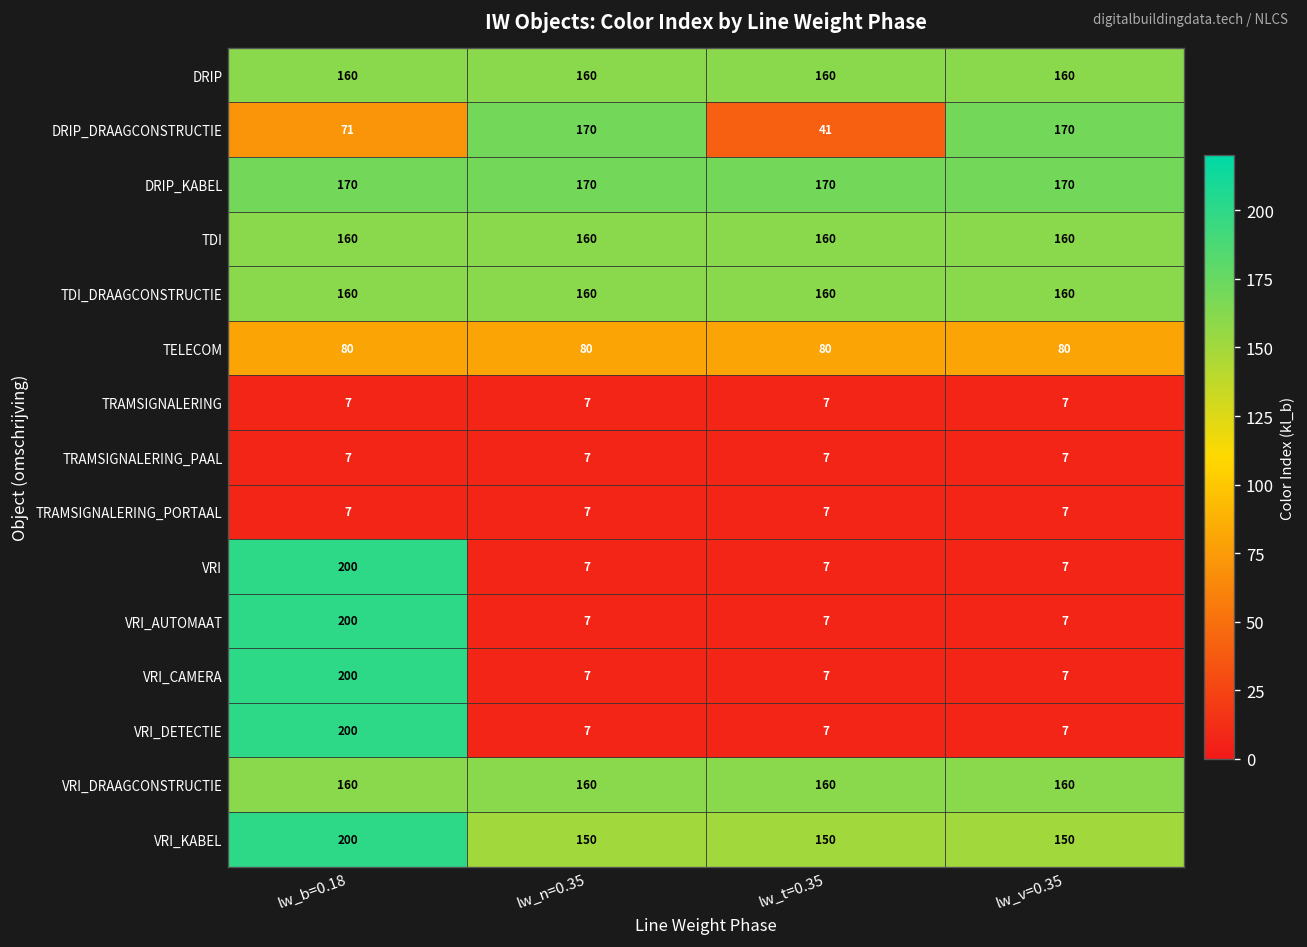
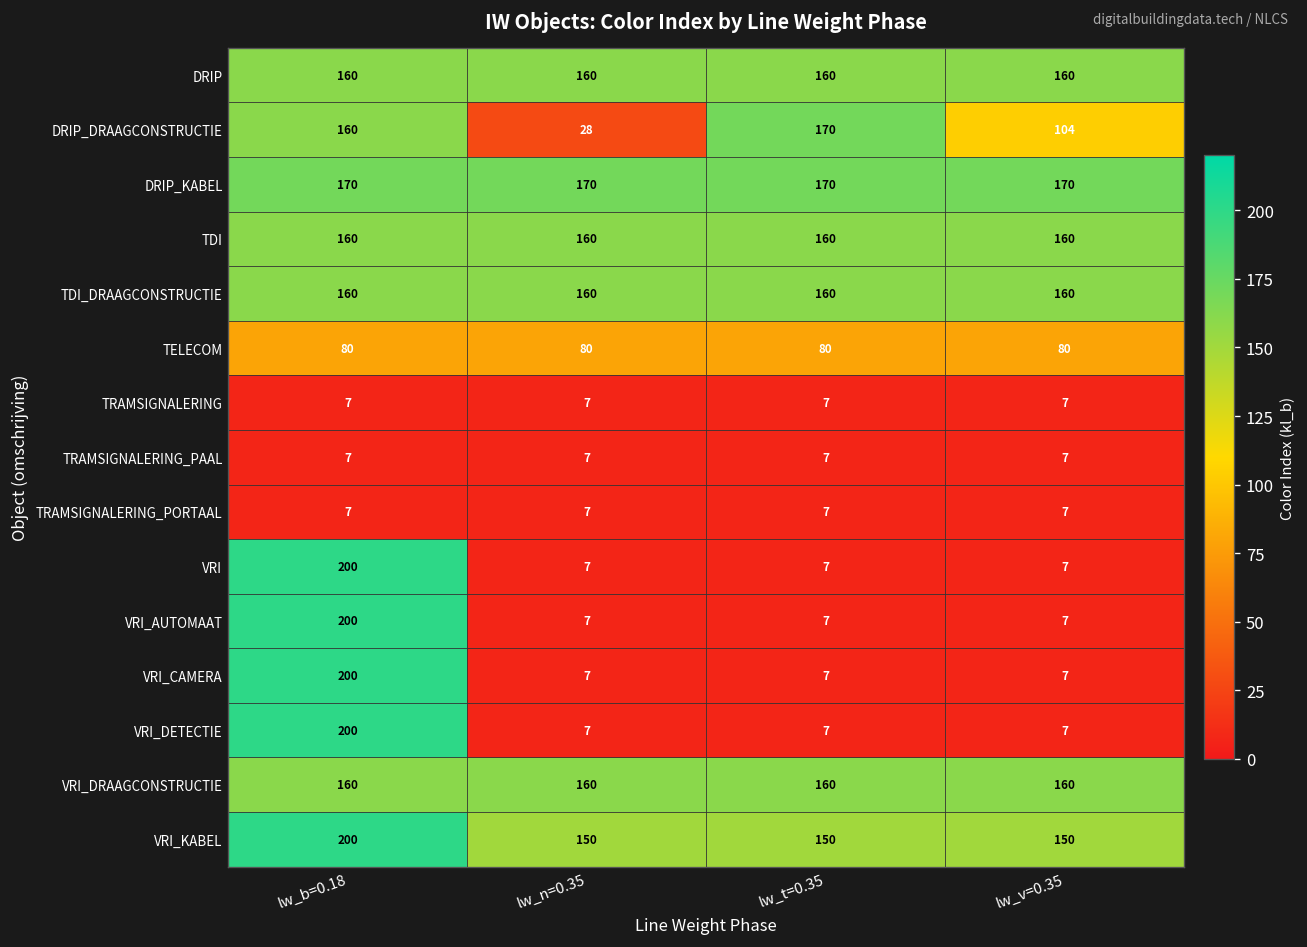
  {
    "DRIP": {
      "lw_b=0.18": 160,
      "lw_n=0.35": 160,
      "lw_t=0.35": 160,
      "lw_v=0.35": 160
    },
    "DRIP_DRAAGCONSTRUCTIE": {
-     "lw_b=0.18": 71,
-     "lw_n=0.35": 170,
-     "lw_t=0.35": 41,
-     "lw_v=0.35": 170
+     "lw_b=0.18": 160,
+     "lw_n=0.35": 28,
+     "lw_t=0.35": 170,
+     "lw_v=0.35": 104
    },
    "DRIP_KABEL": {
      "lw_b=0.18": 170,
      "lw_n=0.35": 170,
      "lw_t=0.35": 170,
      "lw_v=0.35": 170
    },
    "TDI": {
      "lw_b=0.18": 160,
      "lw_n=0.35": 160,
      "lw_t=0.35": 160,
      "lw_v=0.35": 160
    },
    "TDI_DRAAGCONSTRUCTIE": {
      "lw_b=0.18": 160,
      "lw_n=0.35": 160,
      "lw_t=0.35": 160,
      "lw_v=0.35": 160
    },
    "TELECOM": {
      "lw_b=0.18": 80,
      "lw_n=0.35": 80,
      "lw_t=0.35": 80,
      "lw_v=0.35": 80
    },
    "TRAMSIGNALERING": {
      "lw_b=0.18": 7,
      "lw_n=0.35": 7,
      "lw_t=0.35": 7,
      "lw_v=0.35": 7
    },
    "TRAMSIGNALERING_PAAL": {
      "lw_b=0.18": 7,
      "lw_n=0.35": 7,
      "lw_t=0.35": 7,
      "lw_v=0.35": 7
    },
    "TRAMSIGNALERING_PORTAAL": {
      "lw_b=0.18": 7,
      "lw_n=0.35": 7,
      "lw_t=0.35": 7,
      "lw_v=0.35": 7
    },
    "VRI": {
      "lw_b=0.18": 200,
      "lw_n=0.35": 7,
      "lw_t=0.35": 7,
      "lw_v=0.35": 7
    },
    "VRI_AUTOMAAT": {
      "lw_b=0.18": 200,
      "lw_n=0.35": 7,
      "lw_t=0.35": 7,
      "lw_v=0.35": 7
    },
    "VRI_CAMERA": {
      "lw_b=0.18": 200,
      "lw_n=0.35": 7,
      "lw_t=0.35": 7,
      "lw_v=0.35": 7
    },
    "VRI_DETECTIE": {
      "lw_b=0.18": 200,
      "lw_n=0.35": 7,
      "lw_t=0.35": 7,
      "lw_v=0.35": 7
    },
    "VRI_DRAAGCONSTRUCTIE": {
      "lw_b=0.18": 160,
      "lw_n=0.35": 160,
      "lw_t=0.35": 160,
      "lw_v=0.35": 160
    },
    "VRI_KABEL": {
      "lw_b=0.18": 200,
      "lw_n=0.35": 150,
      "lw_t=0.35": 150,
      "lw_v=0.35": 150
    }
  }
